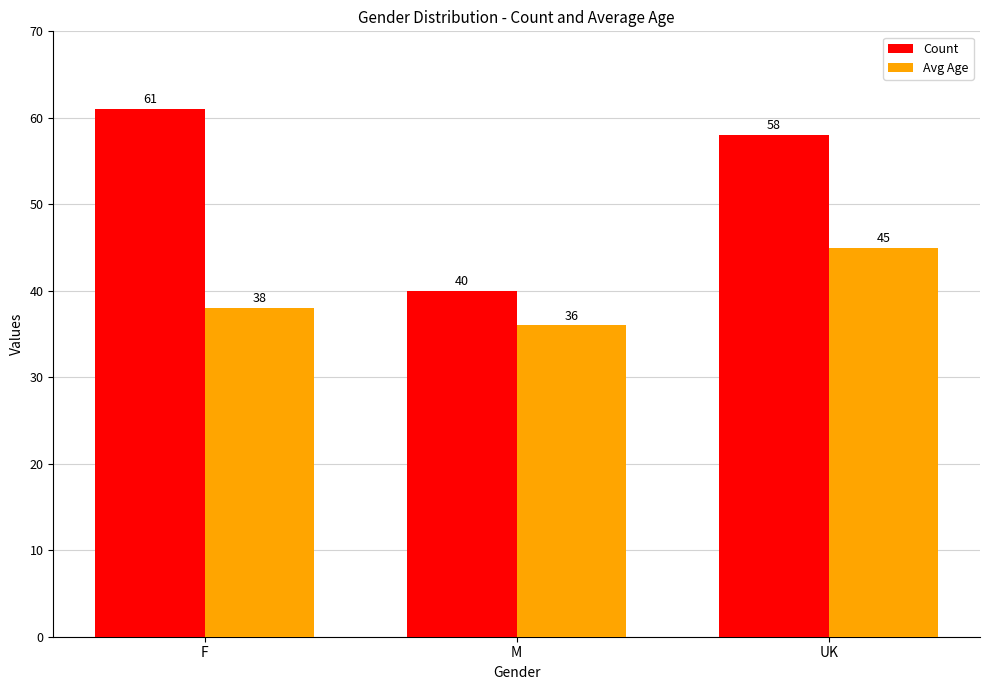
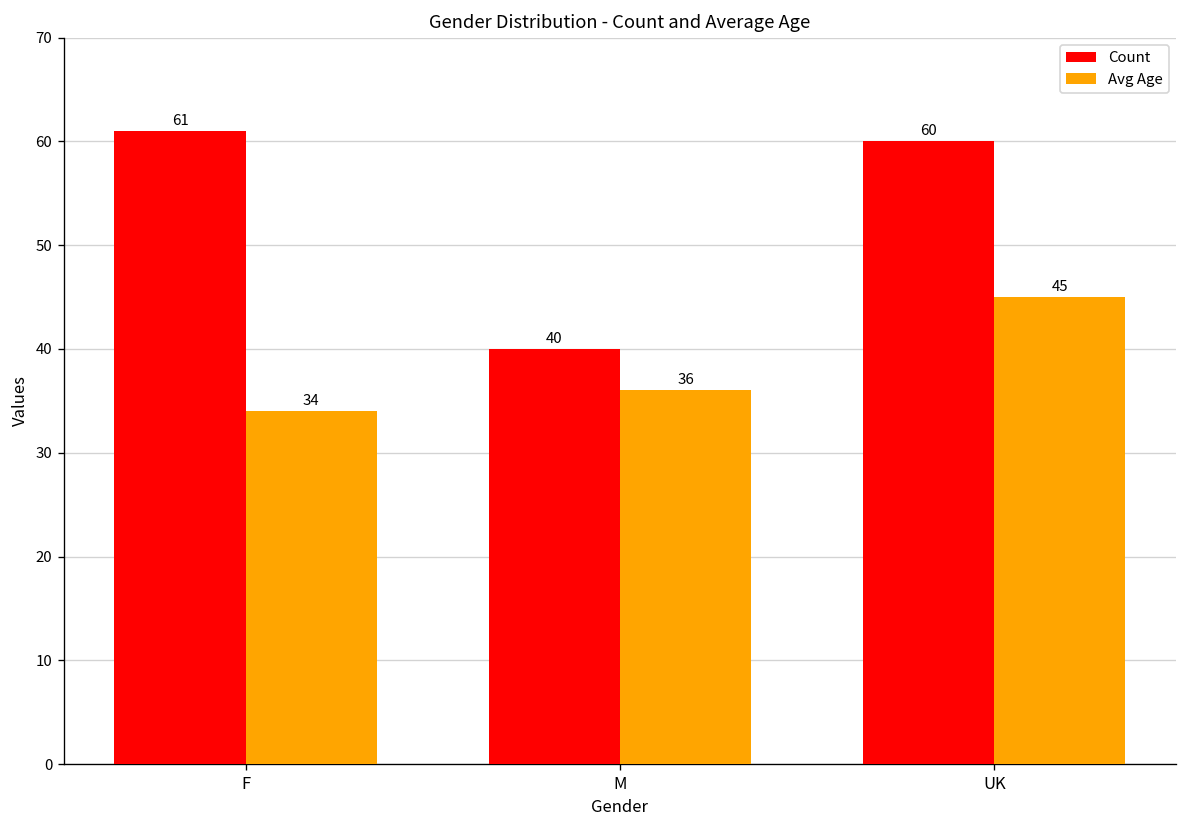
  {
    "Count": {
      "F": 61,
      "M": 40,
-     "UK": 58
+     "UK": 60
    },
    "Avg Age": {
-     "F": 38,
+     "F": 34,
      "M": 36,
      "UK": 45
    }
  }
